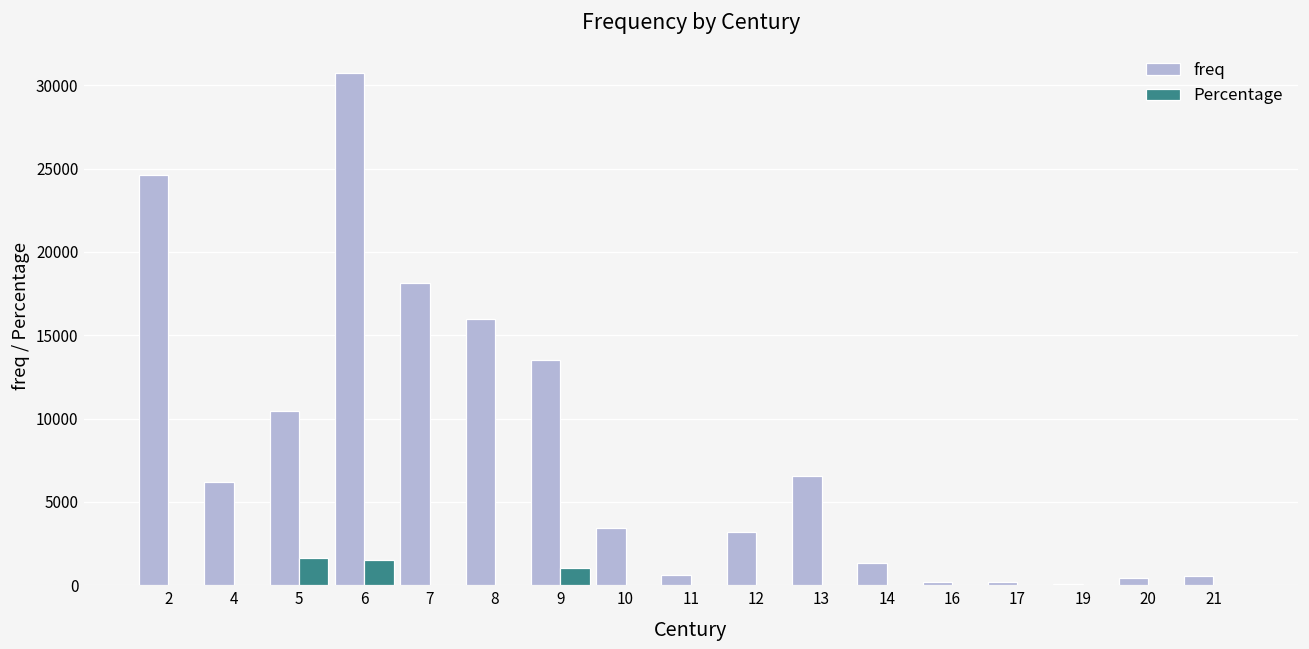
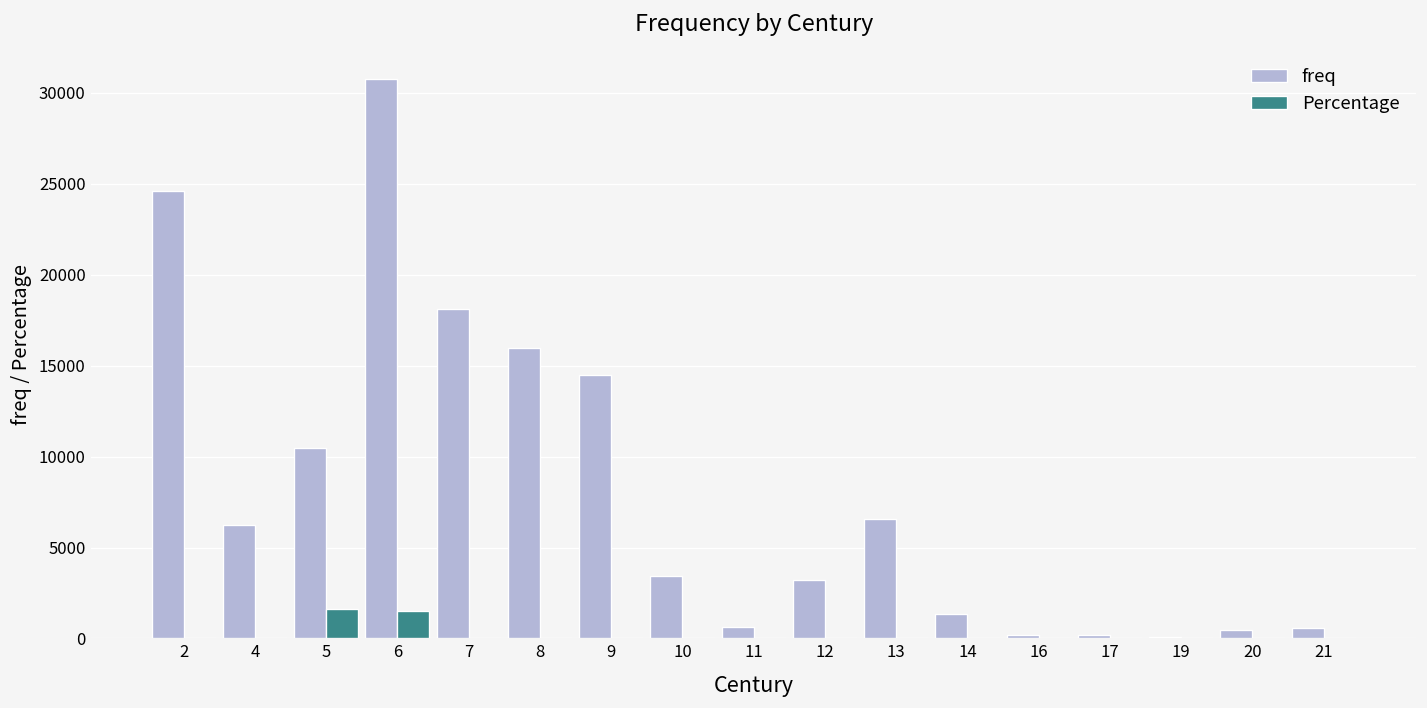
  {
    "freq": {
      "2": 24600,
      "4": 6200,
      "5": 10500,
      "6": 30800,
      "7": 18100,
      "8": 16000,
-     "9": 13500,
+     "9": 14500,
      "10": 3500,
      "11": 600,
      "12": 3200,
      "13": 6600,
      "14": 1400,
      "16": 200,
      "17": 200,
      "20": 400,
      "21": 600
    },
    "Percentage": {
      "5": 1600,
      "6": 1500,
-     "9": 1000
+     "9": 0
    }
  }
